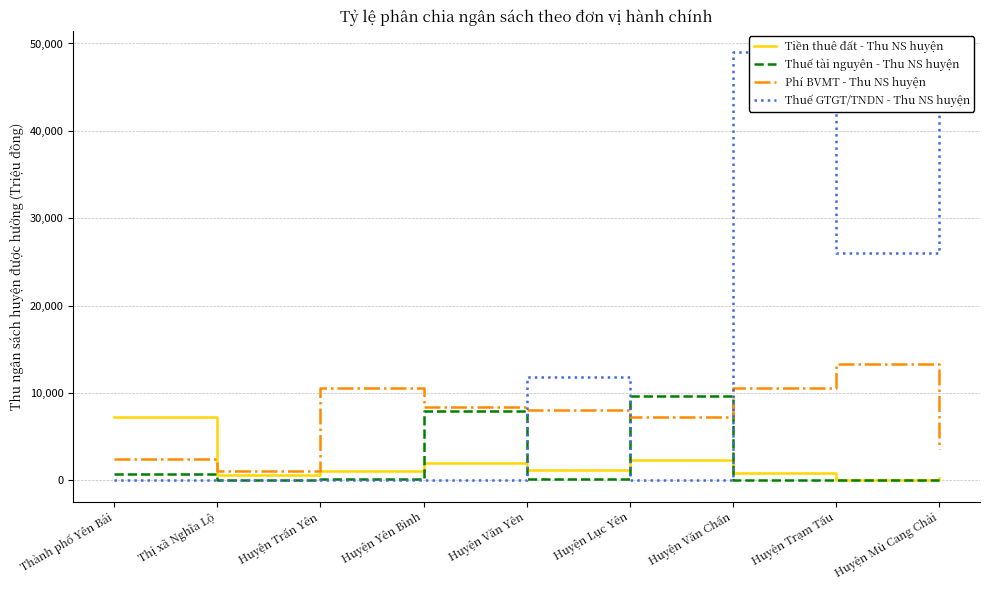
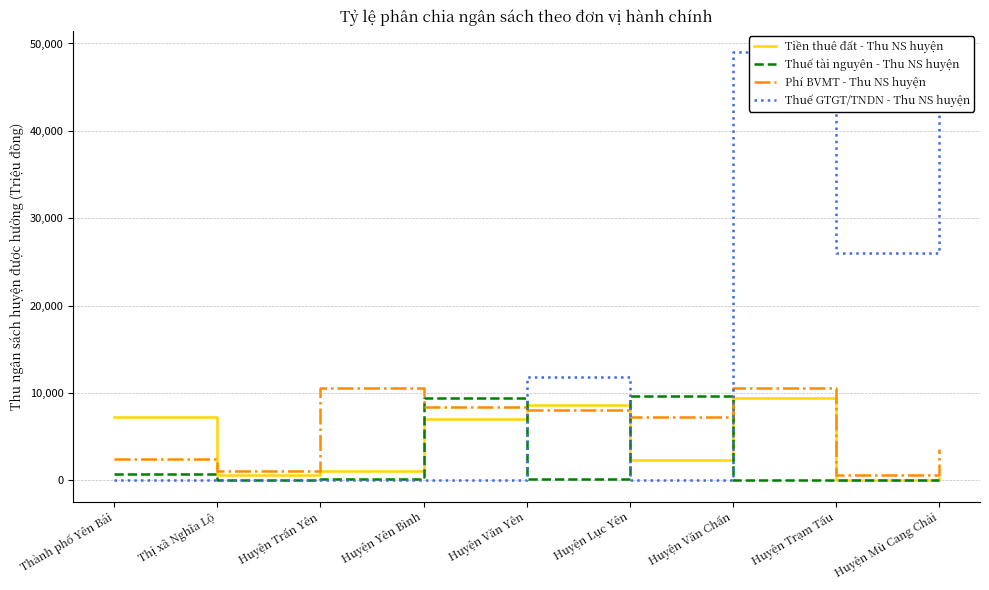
  {
    "Tiền thuê đất - Thu NS huyện": {
      "Thành phố Yên Bái": "7,000",
      "Thị xã Nghĩa Lộ": "1,000",
      "Huyện Trấn Yên": "1,000",
-     "Huyện Yên Bình": "2,000",
-     "Huyện Văn Yên": "1,000",
+     "Huyện Yên Bình": "7,000",
+     "Huyện Văn Yên": "9,000",
      "Huyện Lục Yên": "2,000",
-     "Huyện Văn Chấn": "1,000"
+     "Huyện Văn Chấn": "9,000"
    },
    "Thuế tài nguyên - Thu NS huyện": {
      "Thành phố Yên Bái": "1,000",
-     "Huyện Yên Bình": "8,000",
+     "Huyện Yên Bình": "9,000",
      "Huyện Văn Yên": "0",
      "Huyện Lục Yên": "10,000",
      "Huyện Văn Chấn": "0"
    },
    "Phí BVMT - Thu NS huyện": {
      "Thành phố Yên Bái": "2,000",
      "Thị xã Nghĩa Lộ": "1,000",
      "Huyện Trấn Yên": "11,000",
      "Huyện Yên Bình": "8,000",
      "Huyện Văn Yên": "8,000",
      "Huyện Lục Yên": "7,000",
      "Huyện Văn Chấn": "11,000",
-     "Huyện Trạm Tấu": "13,000",
+     "Huyện Trạm Tấu": "1,000",
      "Huyện Mù Cang Chải": "4,000"
    },
    "Thuế GTGT/TNDN - Thu NS huyện": {
      "Thành phố Yên Bái": "0",
      "Huyện Yên Bình": "0",
      "Huyện Văn Yên": "12,000",
      "Huyện Lục Yên": "0",
      "Huyện Văn Chấn": "49,000",
      "Huyện Trạm Tấu": "26,000"
    }
  }
